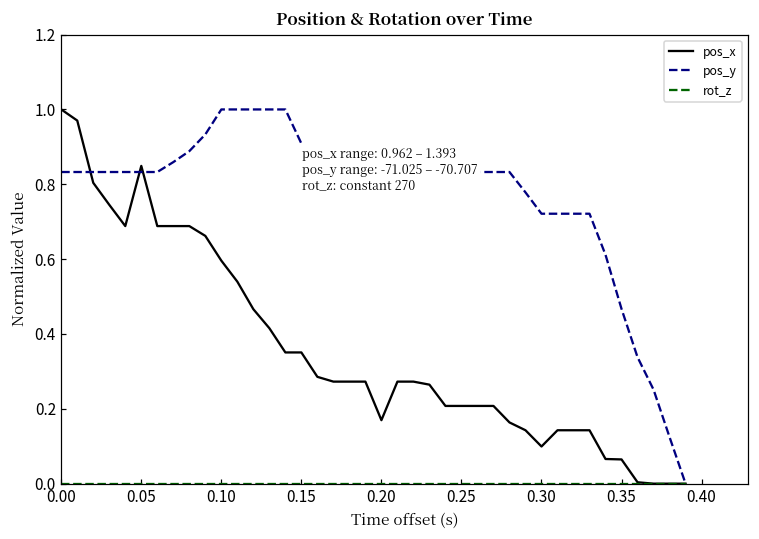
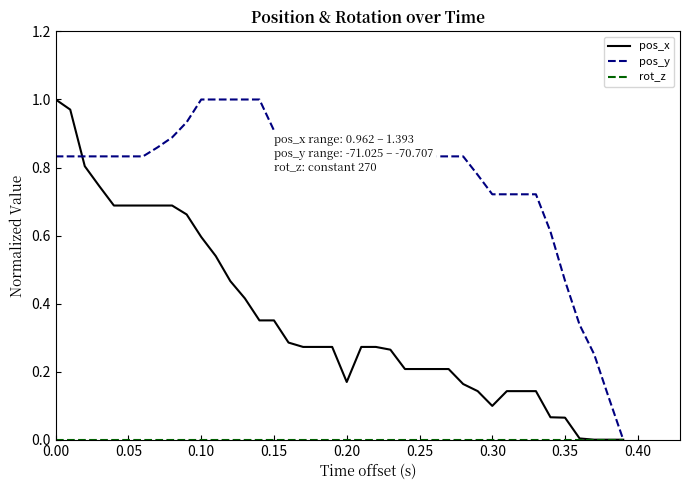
  {
    "pos_x": {
      "0.00": 1.00,
-     "0.05": 0.85,
+     "0.05": 0.69,
      "0.10": 0.60,
      "0.15": 0.35,
      "0.20": 0.17,
      "0.25": 0.21,
      "0.30": 0.10,
      "0.35": 0.06
    },
    "pos_y": {
      "0.00": 0.83,
      "0.05": 0.83,
      "0.10": 1.00,
      "0.30": 0.72,
      "0.35": 0.47
    },
    "rot_z": {
      "0.00": 0.00,
      "0.05": 0.00,
      "0.10": 0.00,
      "0.15": 0.00,
      "0.20": 0.00,
      "0.25": 0.00,
      "0.30": 0.00,
      "0.35": 0.00
    }
  }
